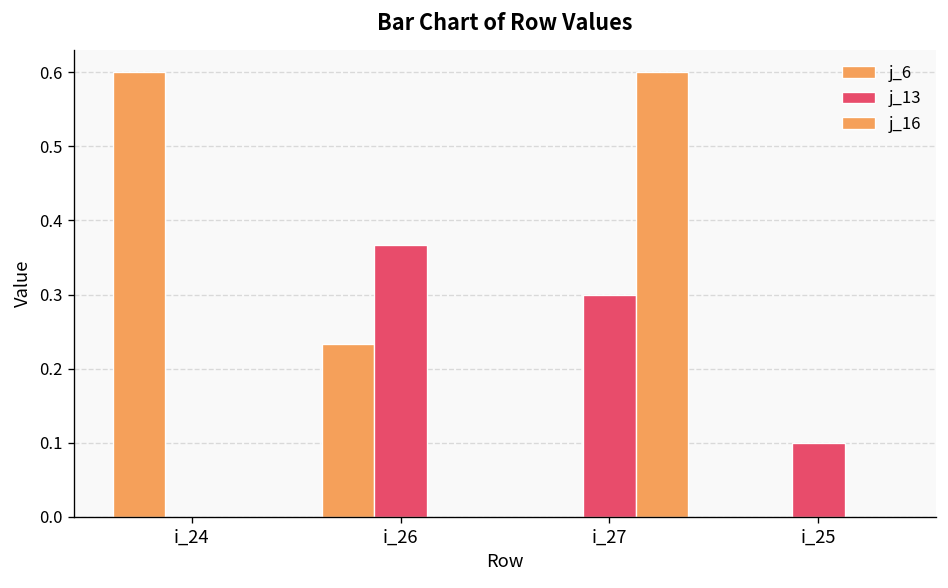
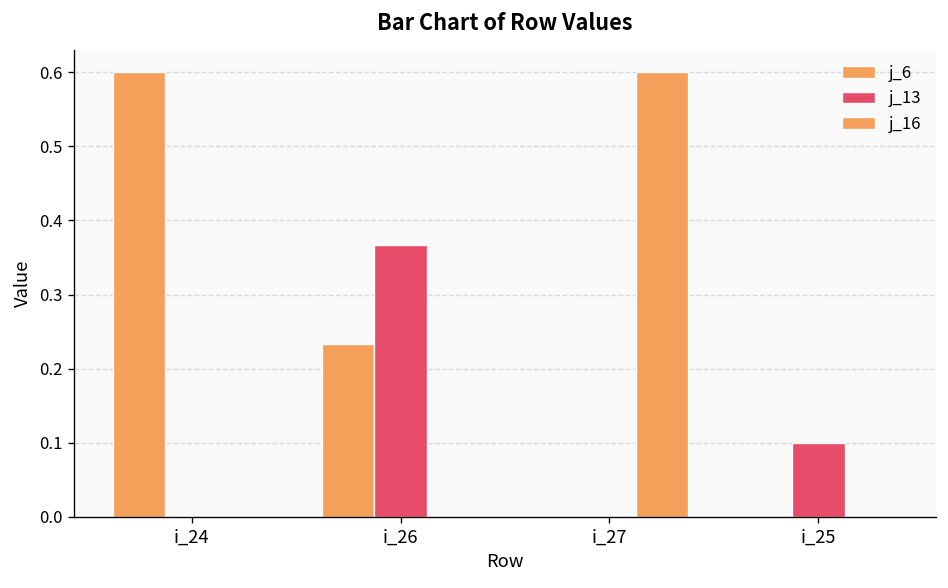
  {
    "j_13": {
      "i_24": 0.0,
      "i_26": 0.37,
-     "i_27": 0.3,
+     "i_27": 0.0,
      "i_25": 0.1
    }
  }
